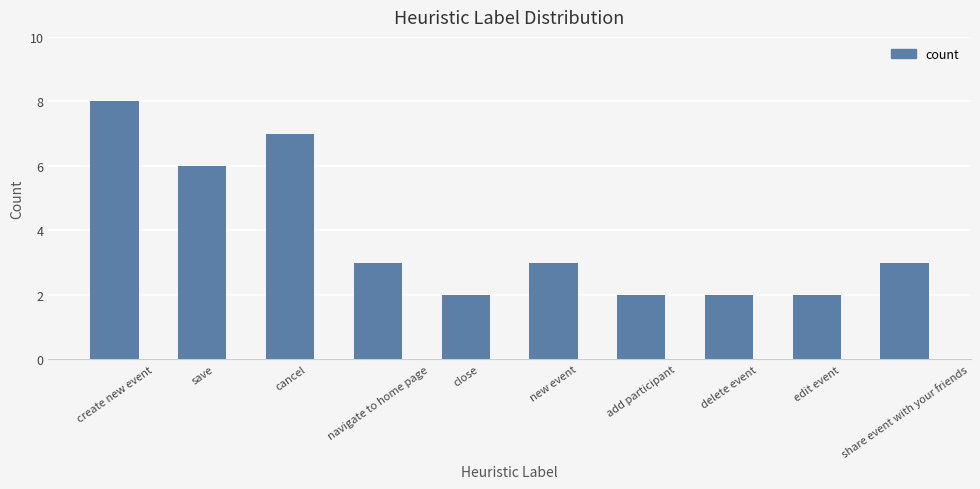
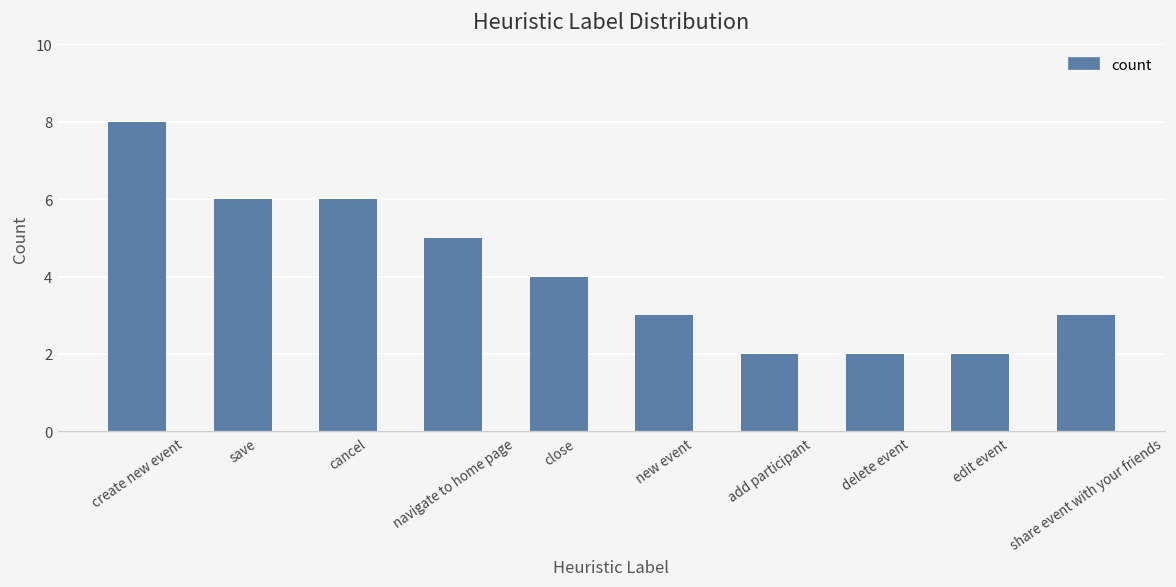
  {
    "create new event": 8,
    "save": 6,
-   "cancel": 7,
-   "navigate to home page": 3,
-   "close": 2,
+   "cancel": 6,
+   "navigate to home page": 5,
+   "close": 4,
    "new event": 3,
    "add participant": 2,
    "delete event": 2,
    "edit event": 2,
    "share event with your friends": 3
  }
